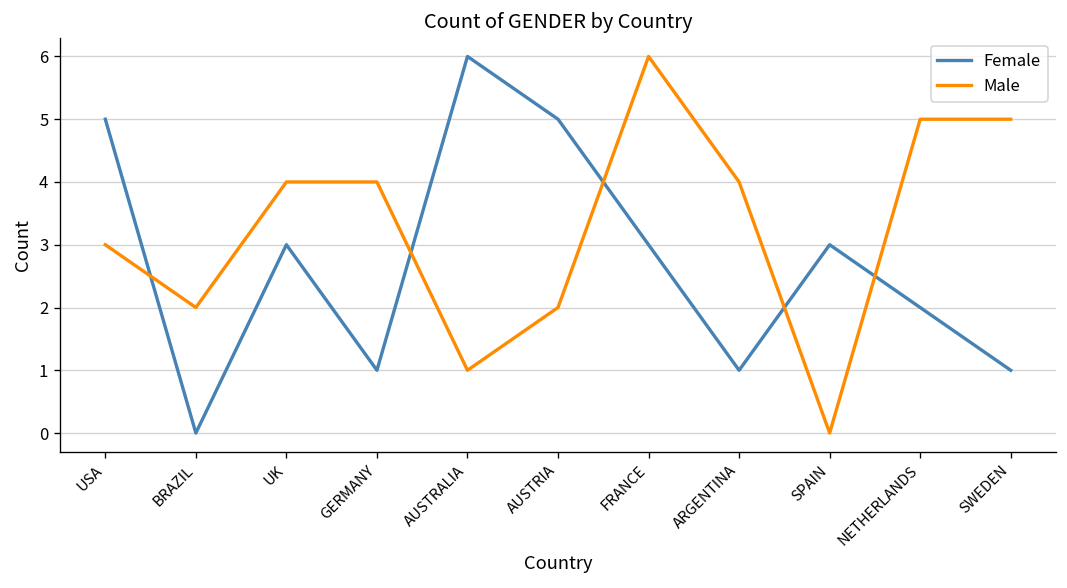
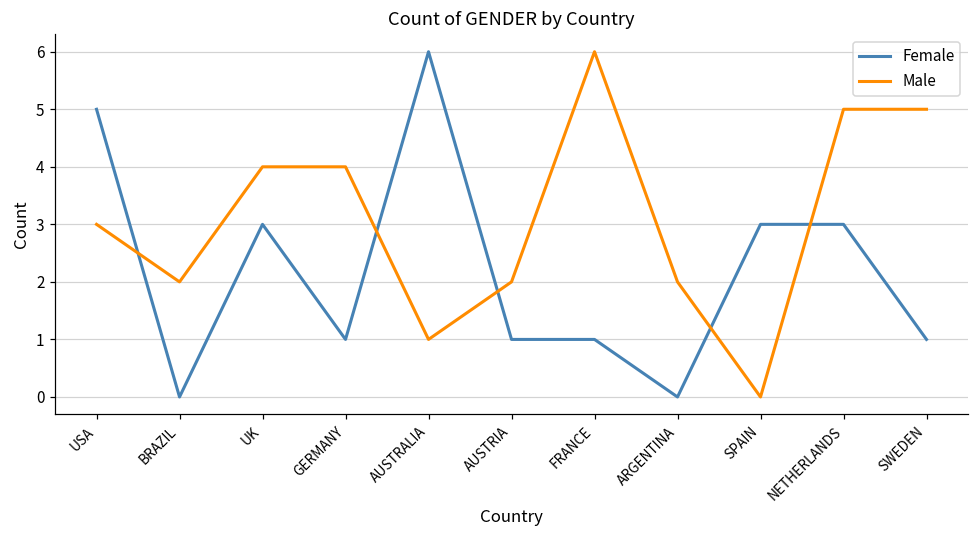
  {
    "Female": {
      "USA": 5,
      "BRAZIL": 0,
      "UK": 3,
      "GERMANY": 1,
      "AUSTRALIA": 6,
-     "AUSTRIA": 5,
-     "FRANCE": 3,
-     "ARGENTINA": 1,
+     "AUSTRIA": 1,
+     "FRANCE": 1,
+     "ARGENTINA": 0,
      "SPAIN": 3,
-     "NETHERLANDS": 2,
+     "NETHERLANDS": 3,
      "SWEDEN": 1
    },
    "Male": {
      "USA": 3,
      "BRAZIL": 2,
      "UK": 4,
      "GERMANY": 4,
      "AUSTRALIA": 1,
      "AUSTRIA": 2,
      "FRANCE": 6,
-     "ARGENTINA": 4,
+     "ARGENTINA": 2,
      "SPAIN": 0,
      "NETHERLANDS": 5,
      "SWEDEN": 5
    }
  }
